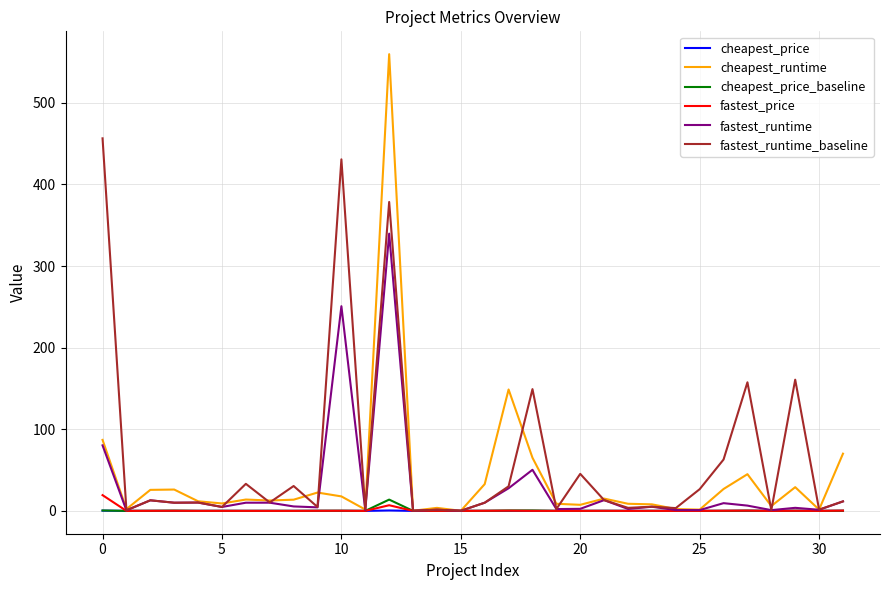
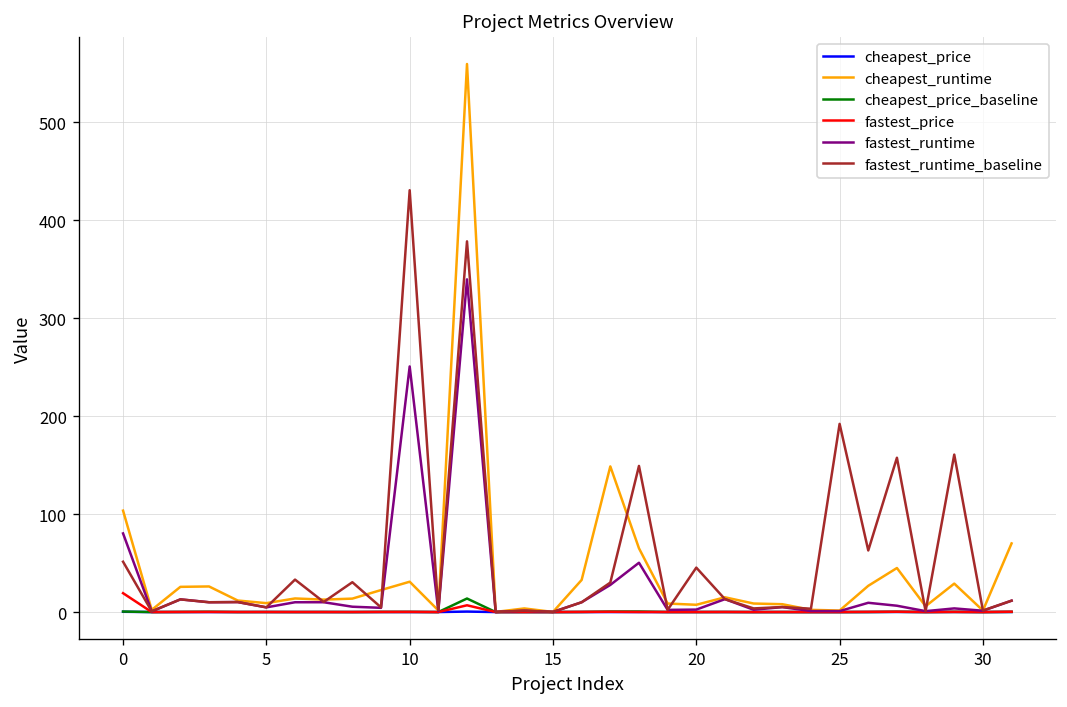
  {
    "cheapest_runtime": {
-     "0": 90,
+     "0": 100,
      "5": 10,
-     "10": 20,
+     "10": 30,
      "20": 10
    },
    "fastest_price": {
      "0": 20
    },
    "fastest_runtime": {
      "0": 80,
      "10": 250
    },
    "fastest_runtime_baseline": {
-     "0": 460,
+     "0": 50,
      "10": 430,
      "20": 50,
-     "25": 30
+     "25": 190
    }
  }
